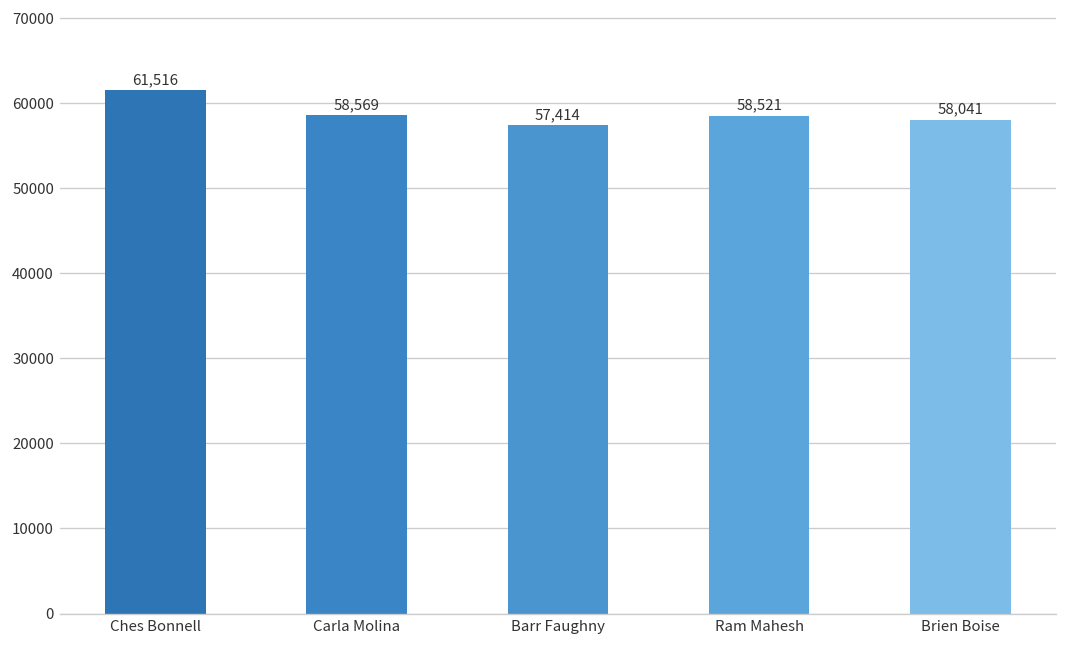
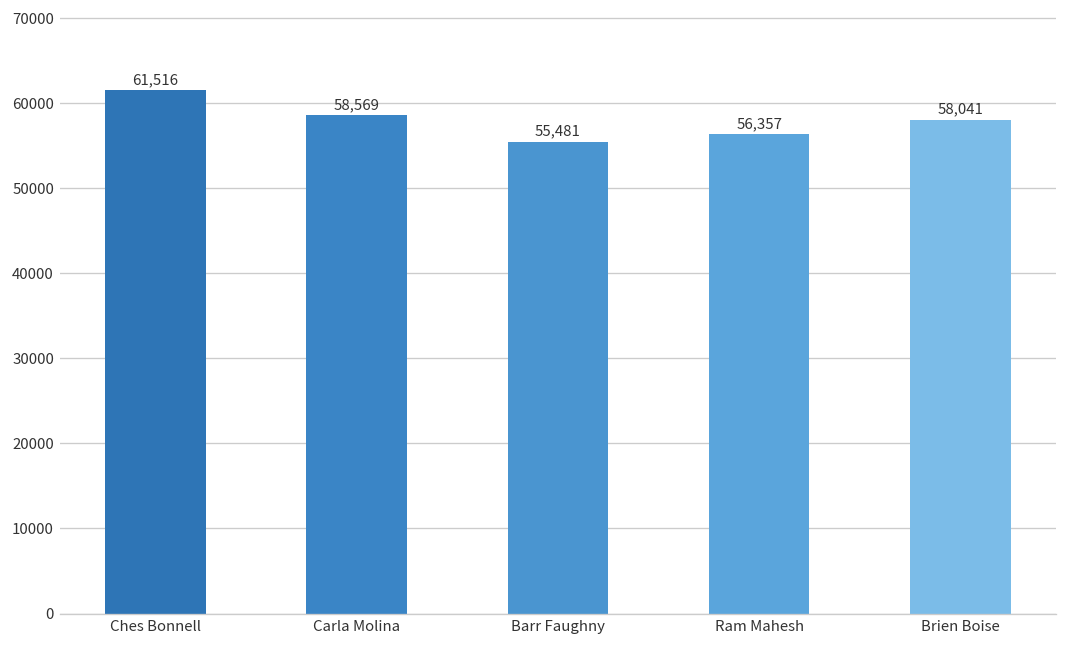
  {
    "Ches Bonnell": "61,516",
    "Carla Molina": "58,569",
-   "Barr Faughny": "57,414",
-   "Ram Mahesh": "58,521",
+   "Barr Faughny": "55,481",
+   "Ram Mahesh": "56,357",
    "Brien Boise": "58,041"
  }
